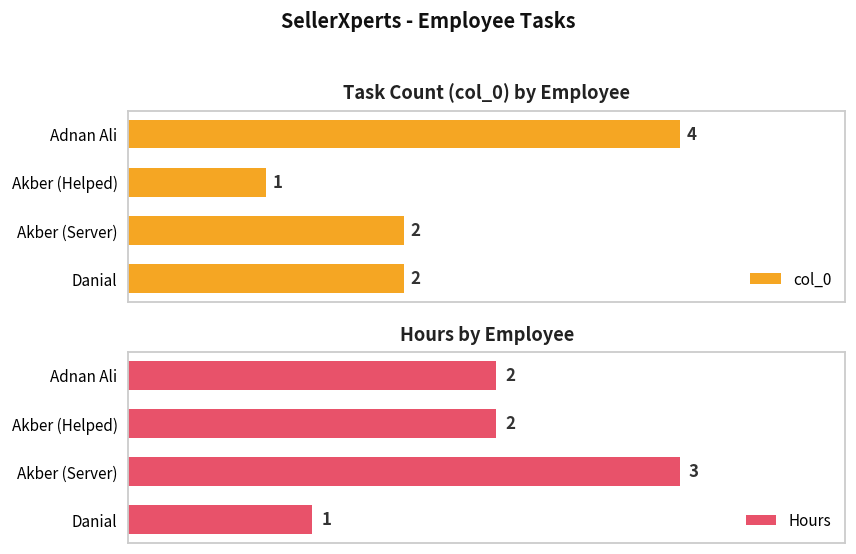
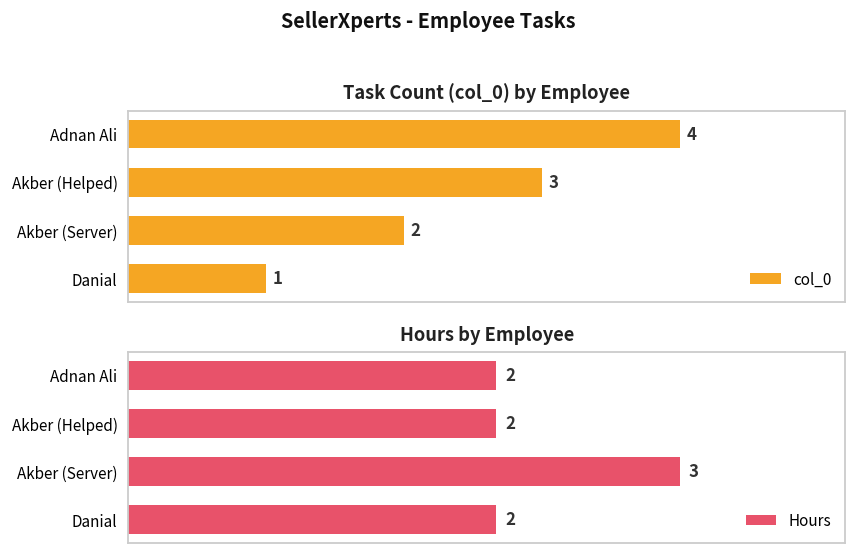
  {
    "Task Count (col_0) by Employee": {
      "Adnan Ali": 4,
-     "Akber (Helped)": 1,
+     "Akber (Helped)": 3,
      "Akber (Server)": 2,
-     "Danial": 2
+     "Danial": 1
    },
    "Hours by Employee": {
      "Adnan Ali": 2,
      "Akber (Helped)": 2,
      "Akber (Server)": 3,
-     "Danial": 1
+     "Danial": 2
    }
  }
